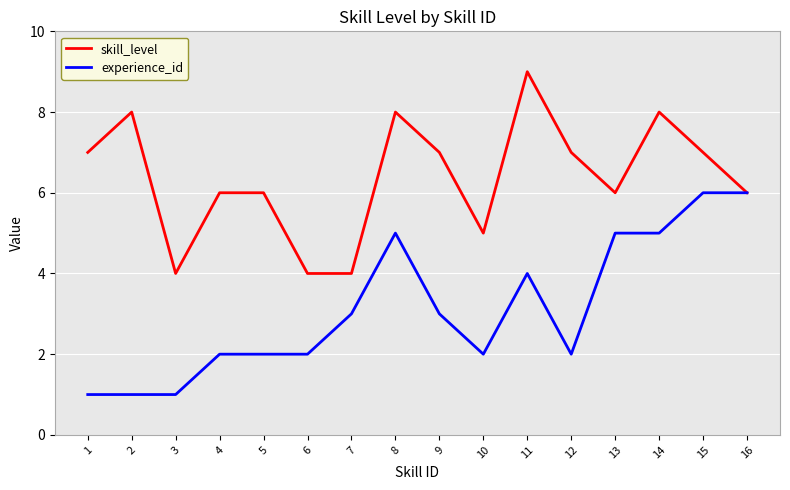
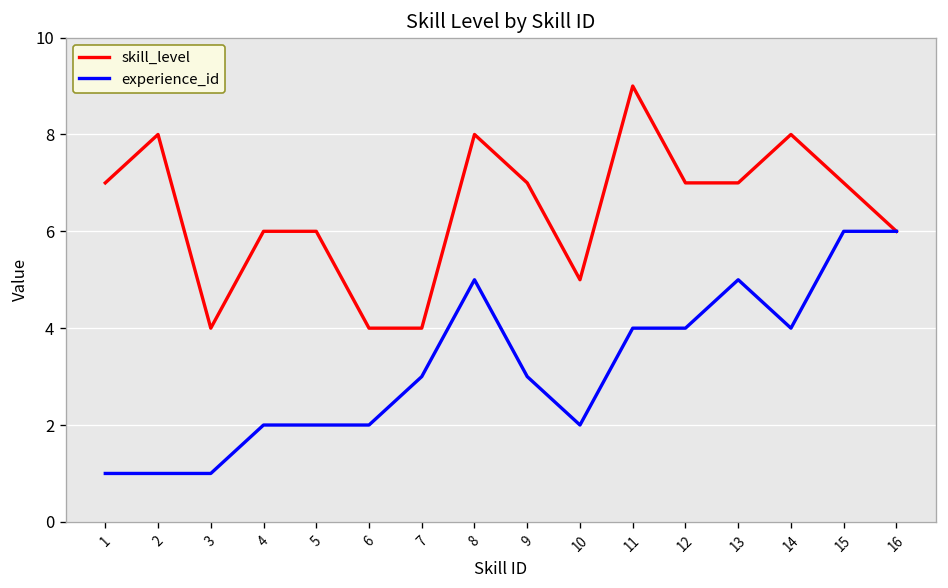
  {
    "skill_level": {
      "1": 7,
      "2": 8,
      "3": 4,
      "4": 6,
      "5": 6,
      "6": 4,
      "7": 4,
      "8": 8,
      "9": 7,
      "10": 5,
      "11": 9,
      "12": 7,
-     "13": 6,
+     "13": 7,
      "14": 8,
      "15": 7
    },
    "experience_id": {
      "1": 1,
      "2": 1,
      "3": 1,
      "4": 2,
      "5": 2,
      "6": 2,
      "7": 3,
      "8": 5,
      "9": 3,
      "10": 2,
      "11": 4,
-     "12": 2,
+     "12": 4,
      "13": 5,
-     "14": 5,
+     "14": 4,
      "15": 6
    }
  }
